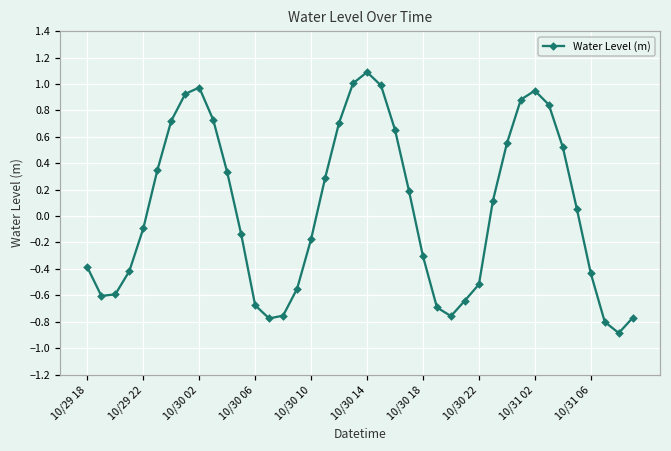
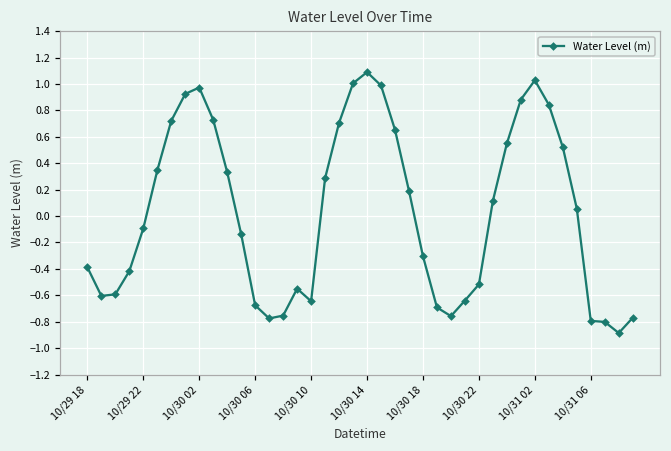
  {
    "10/29 18": -0.39,
    "10/29 22": -0.09,
    "10/30 02": 0.97,
    "10/30 06": -0.68,
-   "10/30 10": -0.17,
+   "10/30 10": -0.64,
    "10/30 14": 1.09,
    "10/30 18": -0.30,
    "10/30 22": -0.52,
-   "10/31 02": 0.95,
-   "10/31 06": -0.43
+   "10/31 02": 1.03,
+   "10/31 06": -0.79
  }
